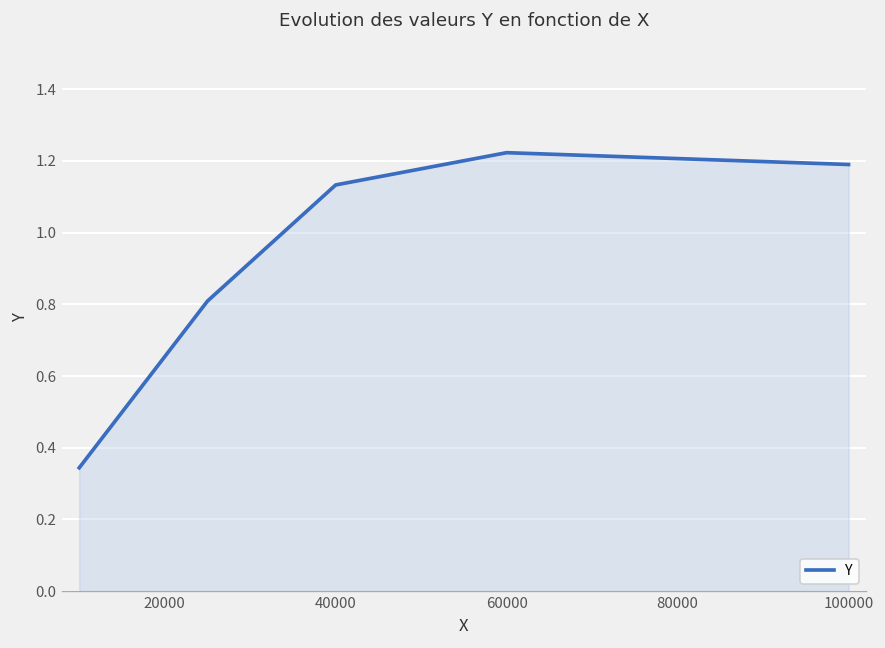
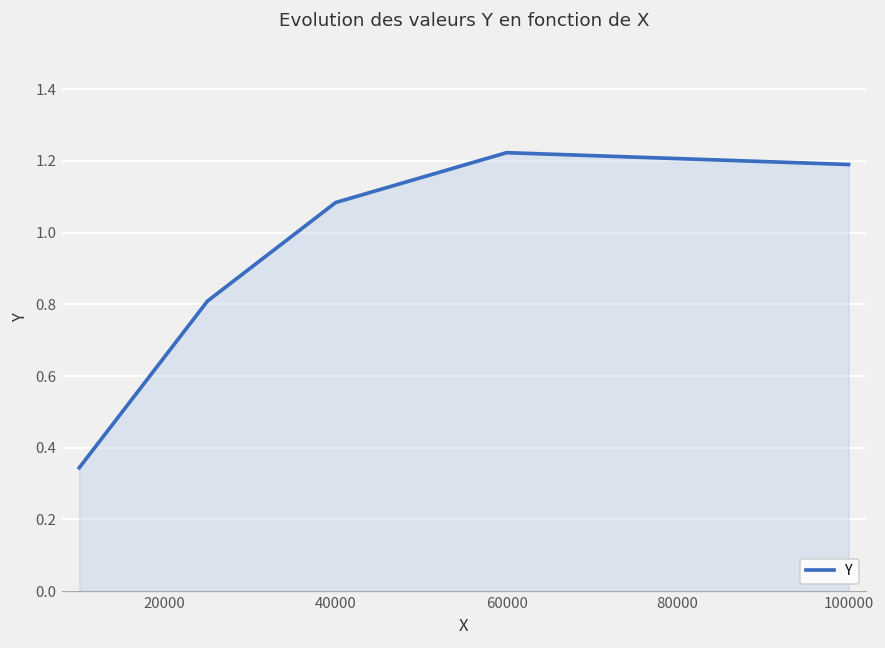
  {
-   "40000": 1.13,
+   "40000": 1.08,
    "60000": 1.22,
    "100000": 1.19
  }
